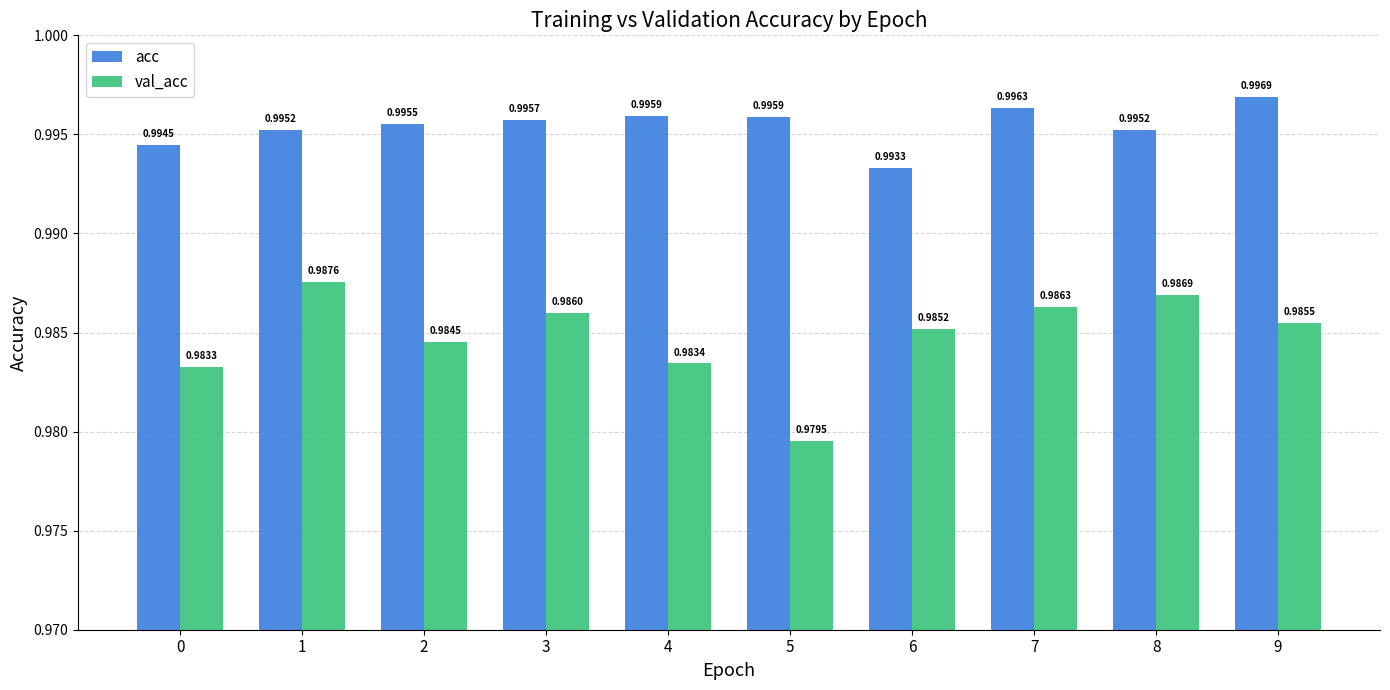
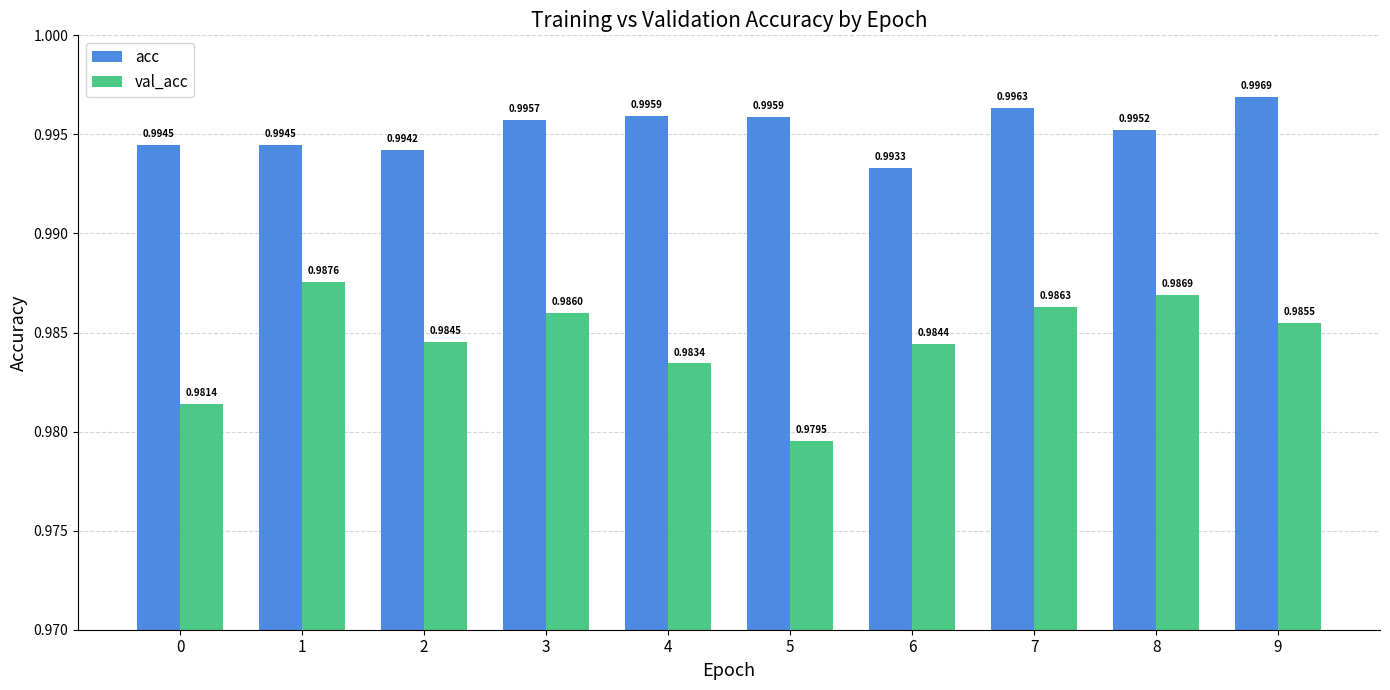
  {
    "acc": {
      "0": 0.9945,
-     "1": 0.9952,
-     "2": 0.9955,
+     "1": 0.9945,
+     "2": 0.9942,
      "3": 0.9957,
      "4": 0.9959,
      "5": 0.9959,
      "6": 0.9933,
      "7": 0.9963,
      "8": 0.9952,
      "9": 0.9969
    },
    "val_acc": {
-     "0": 0.9833,
+     "0": 0.9814,
      "1": 0.9876,
      "2": 0.9845,
      "3": 0.9860,
      "4": 0.9834,
      "5": 0.9795,
-     "6": 0.9852,
+     "6": 0.9844,
      "7": 0.9863,
      "8": 0.9869,
      "9": 0.9855
    }
  }
